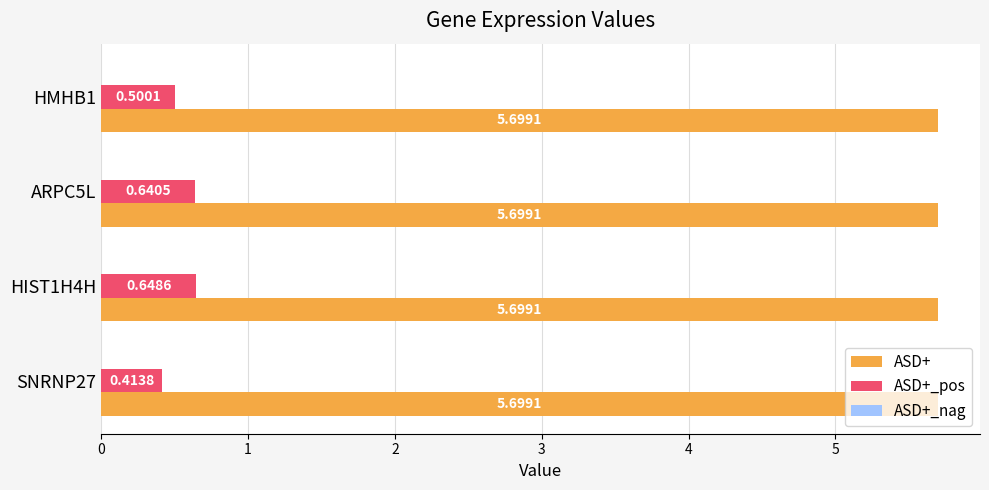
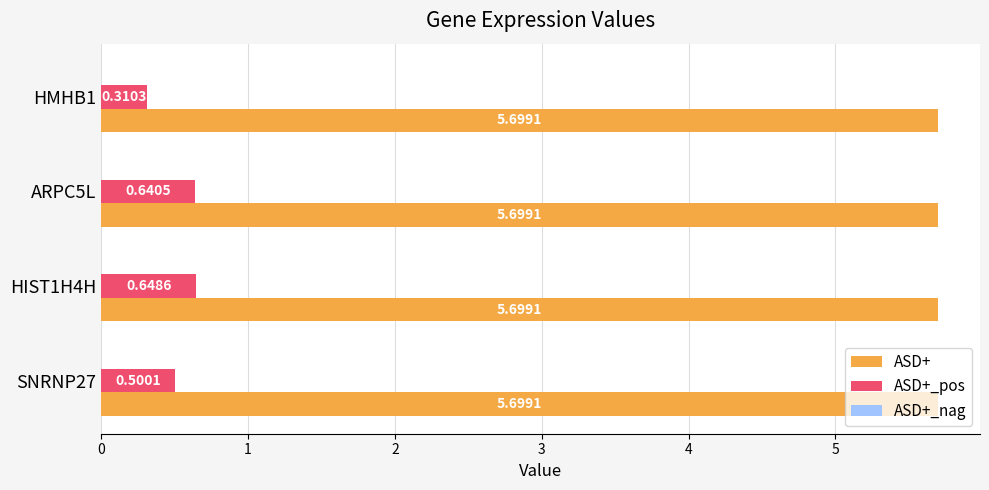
  {
    "ASD+": {
      "HMHB1": 5.6991,
      "ARPC5L": 5.6991,
      "HIST1H4H": 5.6991
    },
    "ASD+_pos": {
-     "HMHB1": 0.5001,
+     "HMHB1": 0.3103,
      "ARPC5L": 0.6405,
      "HIST1H4H": 0.6486,
-     "SNRNP27": 0.4138
+     "SNRNP27": 0.5001
    },
    "ASD+_nag": {
      "HMHB1": 0.00,
      "ARPC5L": 0.00,
      "HIST1H4H": 0.00,
      "SNRNP27": 0.00
    }
  }
